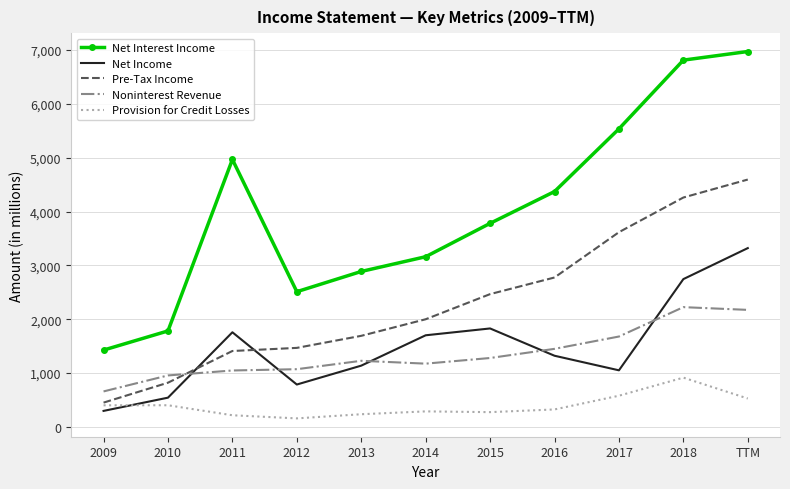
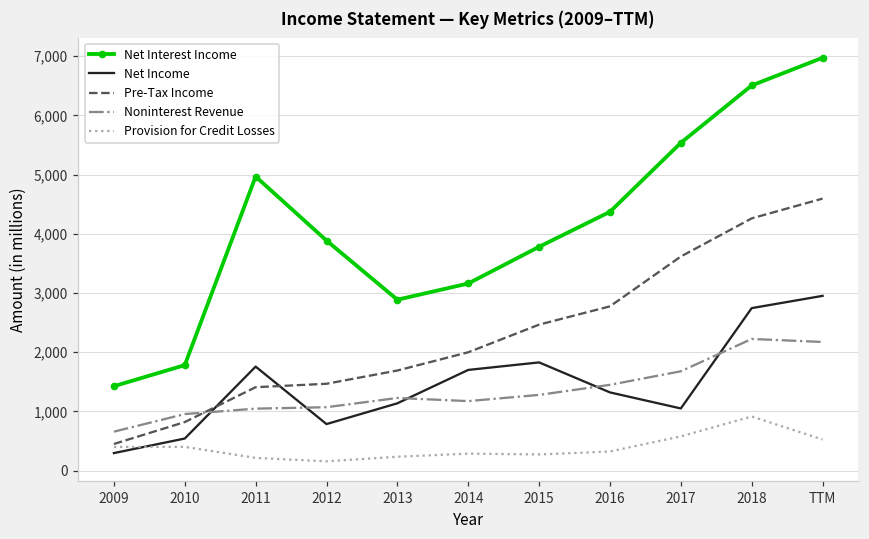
  {
    "Net Interest Income": {
      "2009": "1,400",
      "2010": "1,800",
      "2011": "5,000",
-     "2012": "2,500",
+     "2012": "3,900",
      "2013": "2,900",
      "2014": "3,200",
      "2015": "3,800",
      "2016": "4,400",
      "2017": "5,500",
-     "2018": "6,800",
+     "2018": "6,500",
      "TTM": "7,000"
    },
    "Net Income": {
      "2009": "300",
      "2010": "500",
      "2011": "1,800",
      "2012": "800",
      "2013": "1,100",
      "2014": "1,700",
      "2015": "1,800",
      "2016": "1,300",
      "2017": "1,000",
      "2018": "2,700",
-     "TTM": "3,300"
+     "TTM": "3,000"
    },
    "Pre-Tax Income": {
      "2009": "400",
      "2010": "800",
      "2011": "1,400",
      "2012": "1,500",
      "2013": "1,700",
      "2014": "2,000",
      "2015": "2,500",
      "2016": "2,800",
      "2017": "3,600",
      "2018": "4,300",
      "TTM": "4,600"
    }
  }
